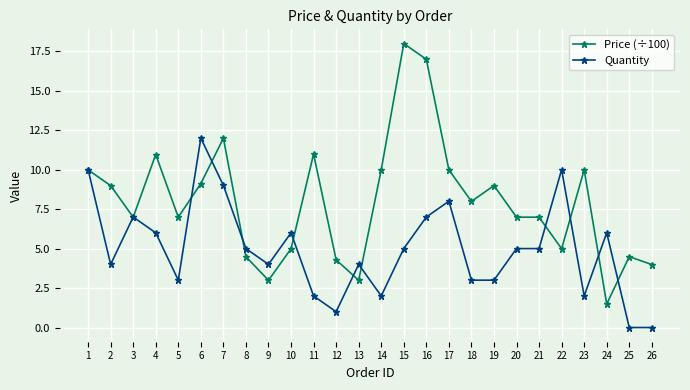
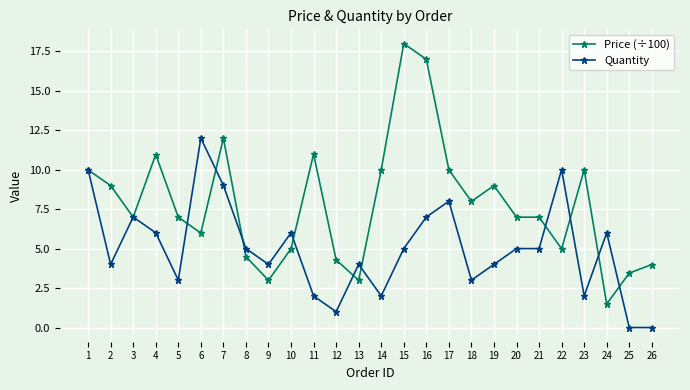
  {
    "Price (÷100)": {
      "2": 9.0,
      "4": 11.0,
      "5": 7.0,
-     "6": 9.1,
+     "6": 6.0,
      "7": 12.0,
      "8": 4.5,
      "9": 3.0,
      "10": 5.0,
      "11": 11.0,
      "12": 4.3,
      "13": 3.0,
      "14": 10.0,
      "15": 18.0,
      "16": 17.0,
      "17": 10.0,
      "18": 8.0,
      "19": 9.0,
      "20": 7.0,
      "21": 7.0,
      "22": 5.0,
      "23": 10.0,
      "24": 1.5,
-     "25": 4.5,
+     "25": 3.5,
      "26": 4.0
    },
    "Quantity": {
      "2": 4,
      "4": 6,
      "5": 3,
      "6": 12,
      "7": 9,
      "8": 5,
      "9": 4,
      "10": 6,
      "11": 2,
      "12": 1,
      "13": 4,
      "14": 2,
      "15": 5,
      "16": 7,
      "17": 8,
      "18": 3,
-     "19": 3,
+     "19": 4,
      "20": 5,
      "21": 5,
      "22": 10,
      "23": 2,
      "24": 6,
      "25": 0,
      "26": 0
    }
  }
